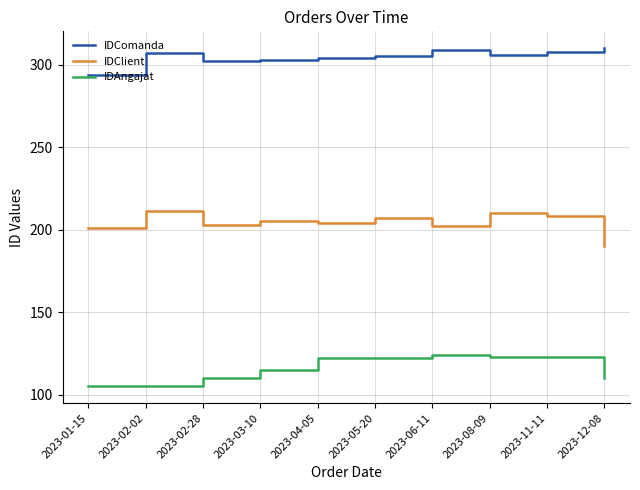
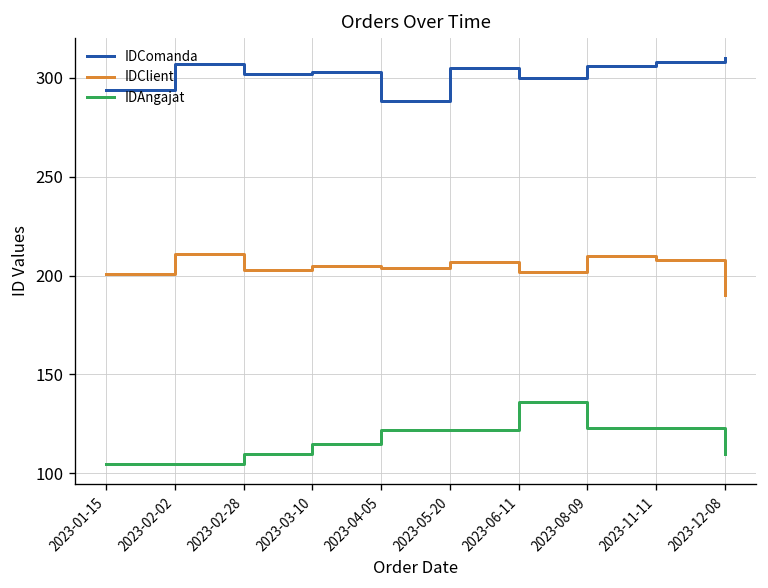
  {
    "IDComanda": {
      "2023-01-15": 294,
      "2023-02-02": 307,
      "2023-02-28": 302,
      "2023-03-10": 303,
-     "2023-04-05": 304,
+     "2023-04-05": 288,
      "2023-05-20": 305,
-     "2023-06-11": 309,
+     "2023-06-11": 300,
      "2023-08-09": 306,
      "2023-11-11": 308,
      "2023-12-08": 310
    },
    "IDClient": {
      "2023-01-15": 201,
      "2023-02-02": 211,
      "2023-02-28": 203,
      "2023-03-10": 205,
      "2023-04-05": 204,
      "2023-05-20": 207,
      "2023-06-11": 202,
      "2023-08-09": 210,
      "2023-11-11": 208,
      "2023-12-08": 190
    },
    "IDAngajat": {
      "2023-01-15": 105,
      "2023-02-02": 105,
      "2023-02-28": 110,
      "2023-03-10": 115,
      "2023-04-05": 122,
      "2023-05-20": 122,
-     "2023-06-11": 124,
+     "2023-06-11": 136,
      "2023-08-09": 123,
      "2023-11-11": 123,
      "2023-12-08": 110
    }
  }
